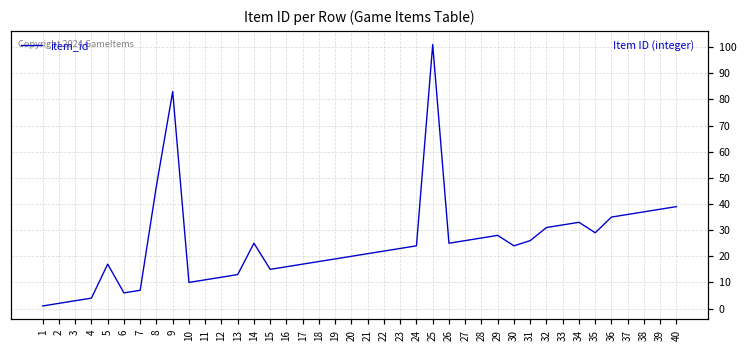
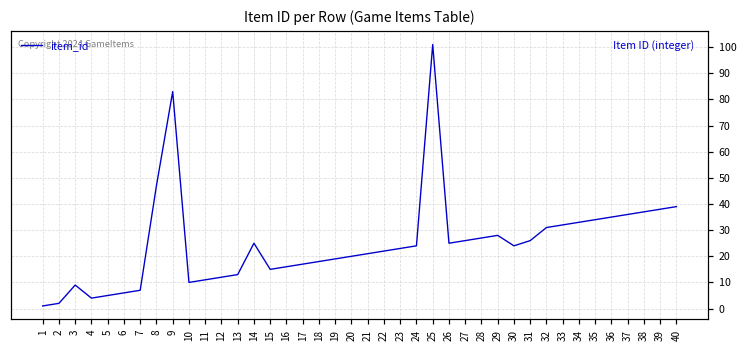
  {
    "1": 1,
    "2": 2,
-   "3": 3,
+   "3": 9,
    "4": 4,
-   "5": 17,
+   "5": 5,
    "6": 6,
    "7": 7,
    "8": 47,
    "9": 83,
    "10": 10,
    "11": 11,
    "12": 12,
    "13": 13,
    "14": 25,
    "15": 15,
    "16": 16,
    "17": 17,
    "18": 18,
    "19": 19,
    "20": 20,
    "21": 21,
    "22": 22,
    "23": 23,
    "24": 24,
    "25": 101,
    "26": 25,
    "27": 26,
    "28": 27,
    "29": 28,
    "30": 24,
    "31": 26,
    "32": 31,
    "33": 32,
    "34": 33,
-   "35": 29,
+   "35": 34,
    "36": 35,
    "37": 36,
    "38": 37,
    "39": 38,
    "40": 39
  }
